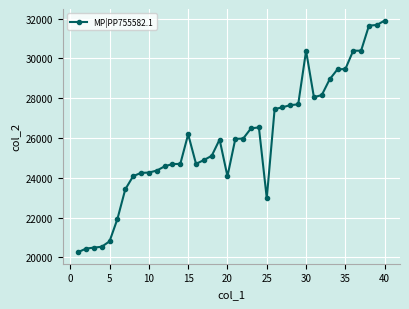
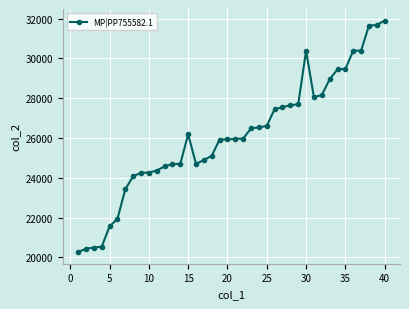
  {
-   "5": 20800,
+   "5": 21600,
    "10": 24300,
    "15": 26200,
-   "20": 24100,
-   "25": 23000,
+   "20": 25900,
+   "25": 26600,
    "30": 30400,
    "35": 29500,
    "40": 31900
  }
